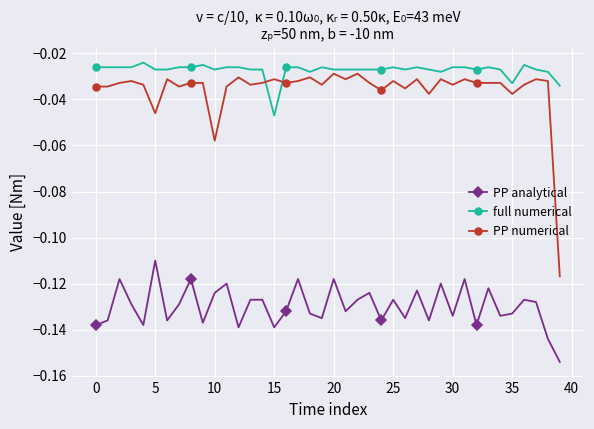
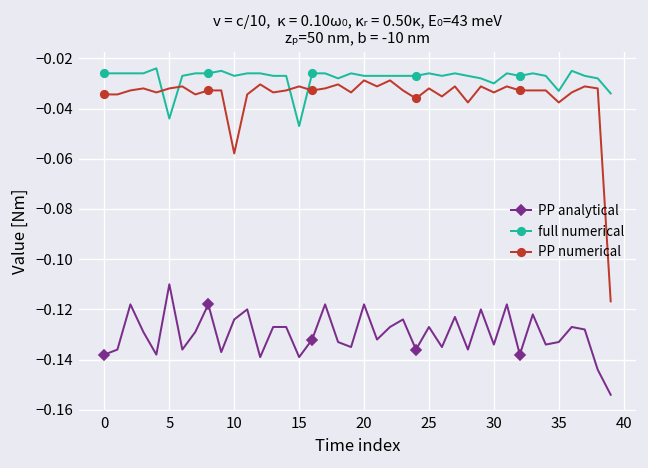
  {
    "PP analytical": {
      "0": -0.138,
      "5": -0.110,
      "10": -0.124,
      "15": -0.139,
      "20": -0.118,
      "25": -0.127,
      "30": -0.134,
      "35": -0.133
    },
    "full numerical": {
      "0": -0.026,
-     "5": -0.027,
+     "5": -0.044,
      "10": -0.027,
      "15": -0.047,
      "20": -0.027,
      "25": -0.026,
-     "30": -0.026,
+     "30": -0.030,
      "35": -0.033
    },
    "PP numerical": {
      "0": -0.034,
-     "5": -0.046,
+     "5": -0.032,
      "10": -0.058,
      "15": -0.031,
      "20": -0.029,
      "25": -0.032,
      "30": -0.034,
      "35": -0.038
    }
  }
